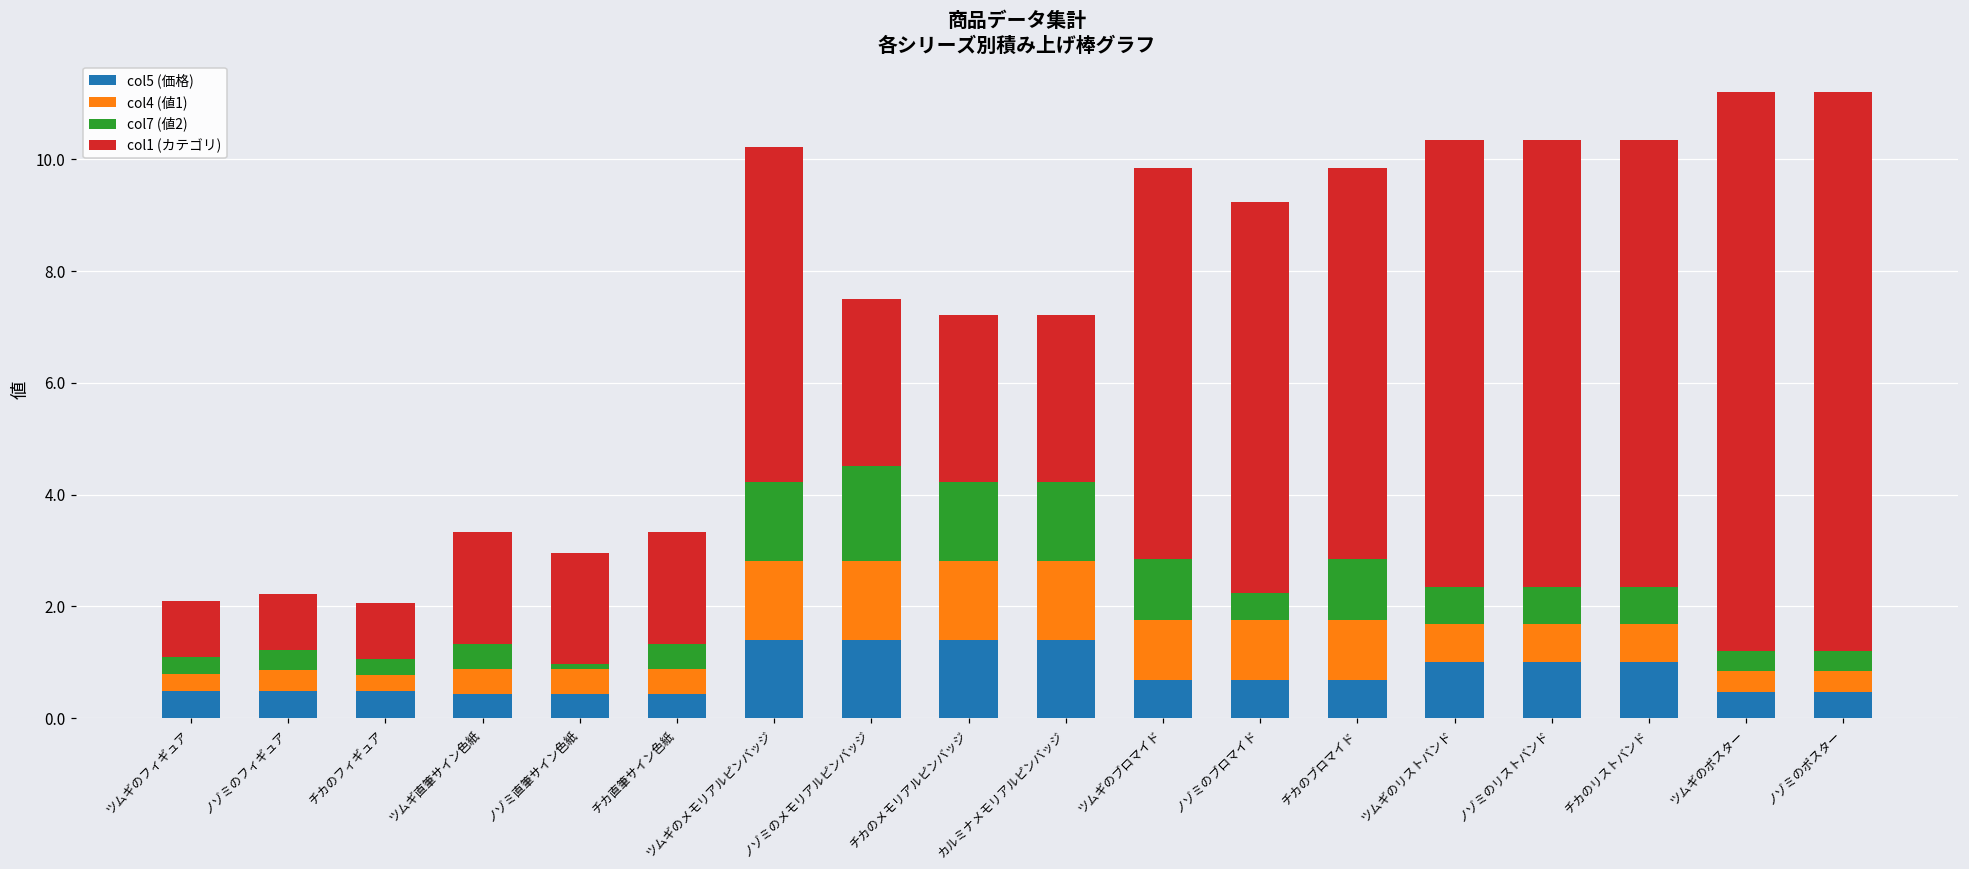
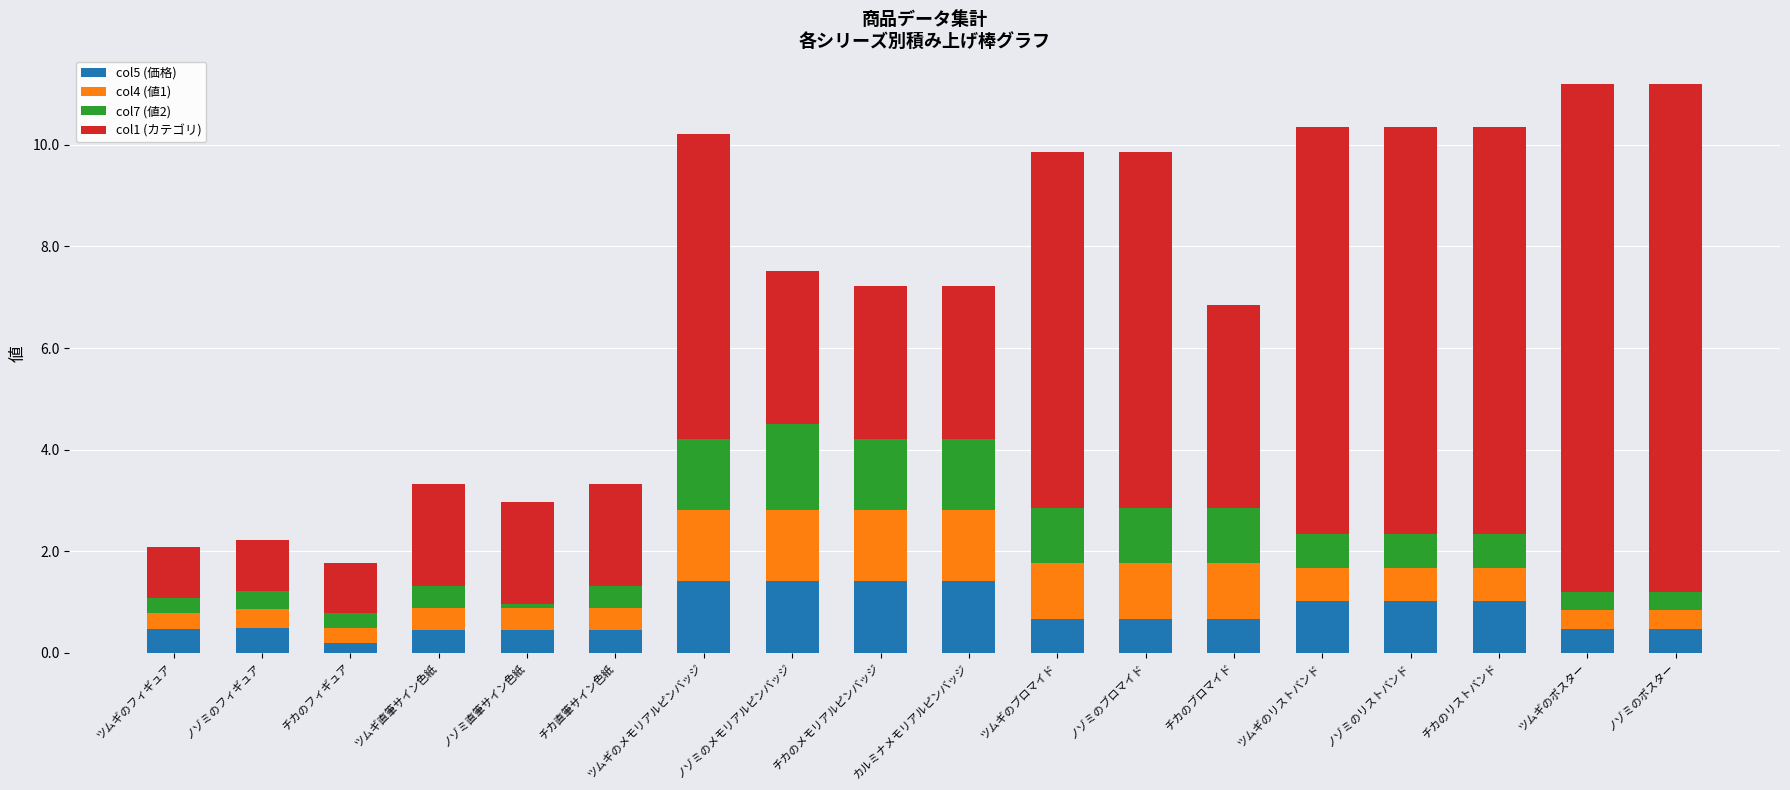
  {
    "col5 (価格)": {
      "ツムギのフィギュア": 0.5,
      "ノゾミのフィギュア": 0.5,
-     "チカのフィギュア": 0.5,
+     "チカのフィギュア": 0.2,
      "ツムギ直筆サイン色紙": 0.4,
      "ノゾミ直筆サイン色紙": 0.4,
      "チカ直筆サイン色紙": 0.4,
      "ツムギのメモリアルピンバッジ": 1.4,
      "ノゾミのメモリアルピンバッジ": 1.4,
      "チカのメモリアルピンバッジ": 1.4,
      "カルミナメモリアルピンバッジ": 1.4,
      "ツムギのブロマイド": 0.7,
      "ノゾミのブロマイド": 0.7,
      "チカのブロマイド": 0.7,
      "ツムギのリストバンド": 1.0,
      "ノゾミのリストバンド": 1.0,
      "チカのリストバンド": 1.0,
      "ツムギのポスター": 0.5,
      "ノゾミのポスター": 0.5
    },
    "col4 (値1)": {
      "ツムギのフィギュア": 0.3,
      "ノゾミのフィギュア": 0.4,
      "チカのフィギュア": 0.3,
      "ツムギ直筆サイン色紙": 0.4,
      "ノゾミ直筆サイン色紙": 0.4,
      "チカ直筆サイン色紙": 0.4,
      "ツムギのメモリアルピンバッジ": 1.4,
      "ノゾミのメモリアルピンバッジ": 1.4,
      "チカのメモリアルピンバッジ": 1.4,
      "カルミナメモリアルピンバッジ": 1.4,
      "ツムギのブロマイド": 1.1,
      "ノゾミのブロマイド": 1.1,
      "チカのブロマイド": 1.1,
      "ツムギのリストバンド": 0.7,
      "ノゾミのリストバンド": 0.7,
      "チカのリストバンド": 0.7,
      "ツムギのポスター": 0.4,
      "ノゾミのポスター": 0.4
    },
    "col7 (値2)": {
      "ツムギのフィギュア": 0.3,
      "ノゾミのフィギュア": 0.4,
      "チカのフィギュア": 0.3,
      "ツムギ直筆サイン色紙": 0.4,
      "ノゾミ直筆サイン色紙": 0.1,
      "チカ直筆サイン色紙": 0.4,
      "ツムギのメモリアルピンバッジ": 1.4,
      "ノゾミのメモリアルピンバッジ": 1.7,
      "チカのメモリアルピンバッジ": 1.4,
      "カルミナメモリアルピンバッジ": 1.4,
      "ツムギのブロマイド": 1.1,
-     "ノゾミのブロマイド": 0.5,
+     "ノゾミのブロマイド": 1.1,
      "チカのブロマイド": 1.1,
      "ツムギのリストバンド": 0.7,
      "ノゾミのリストバンド": 0.7,
      "チカのリストバンド": 0.7,
      "ツムギのポスター": 0.4,
      "ノゾミのポスター": 0.4
    },
    "col1 (カテゴリ)": {
      "ツムギのフィギュア": 1,
      "ノゾミのフィギュア": 1,
      "チカのフィギュア": 1,
      "ツムギ直筆サイン色紙": 2,
      "ノゾミ直筆サイン色紙": 2,
      "チカ直筆サイン色紙": 2,
      "ツムギのメモリアルピンバッジ": 6,
      "ノゾミのメモリアルピンバッジ": 3,
      "チカのメモリアルピンバッジ": 3,
      "カルミナメモリアルピンバッジ": 3,
      "ツムギのブロマイド": 7,
      "ノゾミのブロマイド": 7,
-     "チカのブロマイド": 7,
+     "チカのブロマイド": 4,
      "ツムギのリストバンド": 8,
      "ノゾミのリストバンド": 8,
      "チカのリストバンド": 8,
      "ツムギのポスター": 10,
      "ノゾミのポスター": 10
    }
  }
